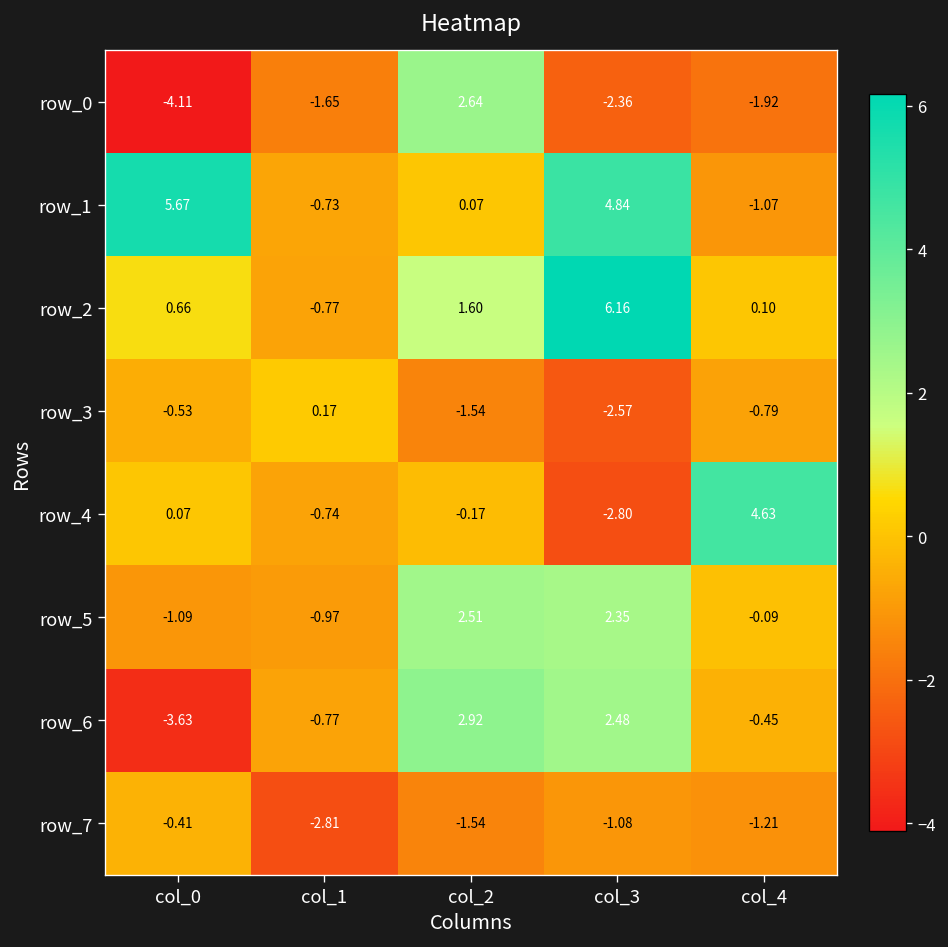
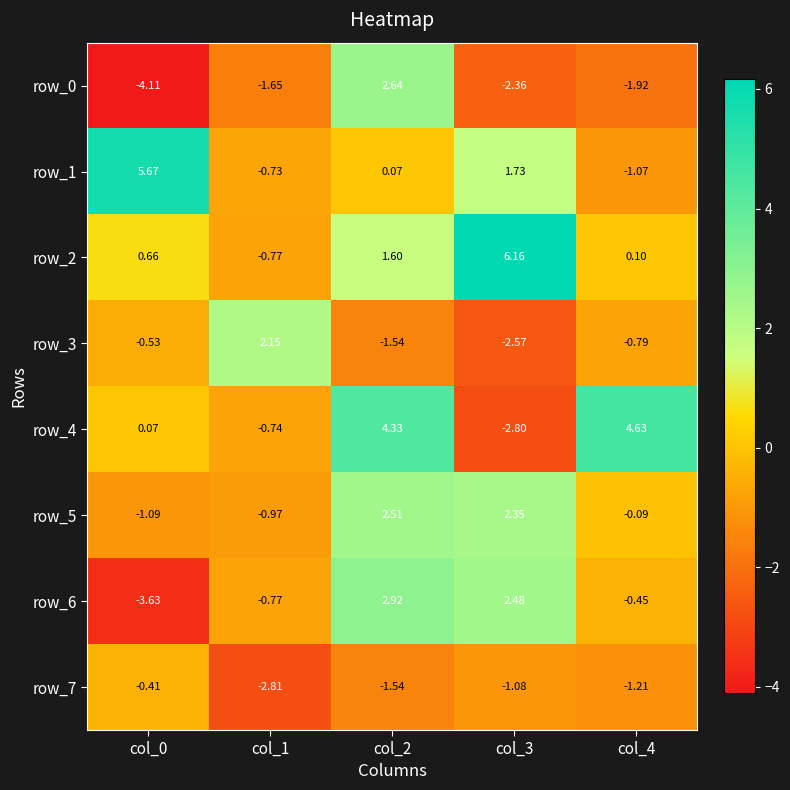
  {
    "row_0": {
      "col_0": -4.11,
      "col_1": -1.65,
      "col_2": 2.64,
      "col_3": -2.36,
      "col_4": -1.92
    },
    "row_1": {
      "col_0": 5.67,
      "col_1": -0.73,
      "col_2": 0.07,
-     "col_3": 4.84,
+     "col_3": 1.73,
      "col_4": -1.07
    },
    "row_2": {
      "col_0": 0.66,
      "col_1": -0.77,
      "col_2": 1.60,
      "col_3": 6.16,
      "col_4": 0.10
    },
    "row_3": {
      "col_0": -0.53,
-     "col_1": 0.17,
+     "col_1": 2.15,
      "col_2": -1.54,
      "col_3": -2.57,
      "col_4": -0.79
    },
    "row_4": {
      "col_0": 0.07,
      "col_1": -0.74,
-     "col_2": -0.17,
+     "col_2": 4.33,
      "col_3": -2.80,
      "col_4": 4.63
    },
    "row_5": {
      "col_0": -1.09,
      "col_1": -0.97,
      "col_2": 2.51,
      "col_3": 2.35,
      "col_4": -0.09
    },
    "row_6": {
      "col_0": -3.63,
      "col_1": -0.77,
      "col_2": 2.92,
      "col_3": 2.48,
      "col_4": -0.45
    },
    "row_7": {
      "col_0": -0.41,
      "col_1": -2.81,
      "col_2": -1.54,
      "col_3": -1.08,
      "col_4": -1.21
    }
  }
